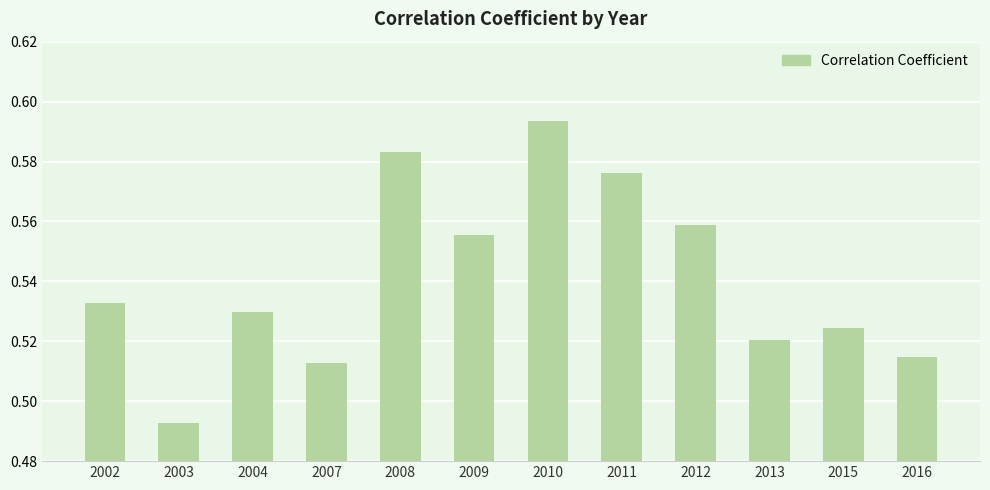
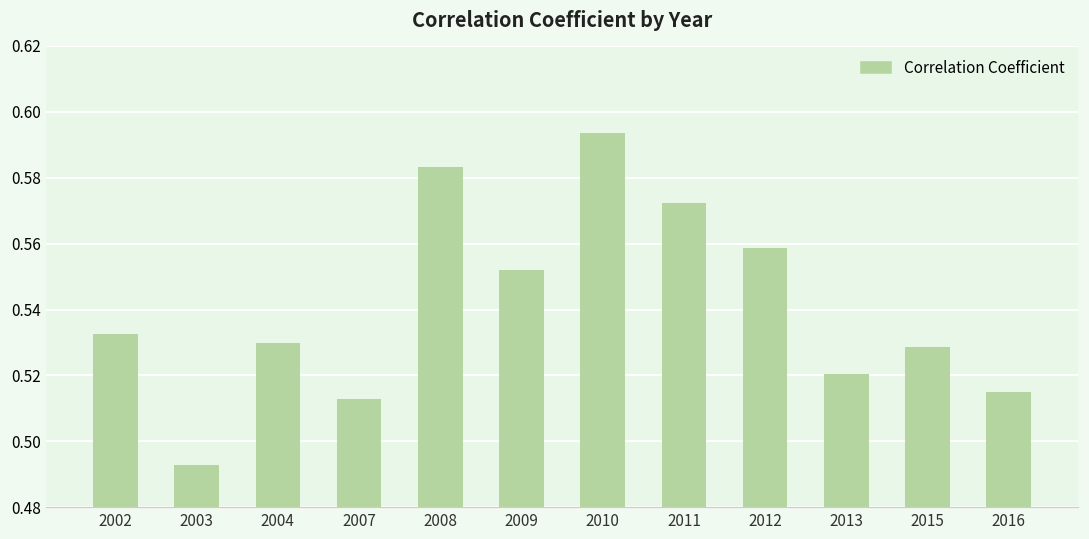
  {
    "2002": 0.533,
    "2003": 0.493,
    "2004": 0.530,
    "2007": 0.513,
    "2008": 0.583,
-   "2009": 0.555,
+   "2009": 0.552,
    "2010": 0.594,
-   "2011": 0.576,
+   "2011": 0.572,
    "2012": 0.559,
    "2013": 0.520,
-   "2015": 0.524,
+   "2015": 0.529,
    "2016": 0.515
  }
